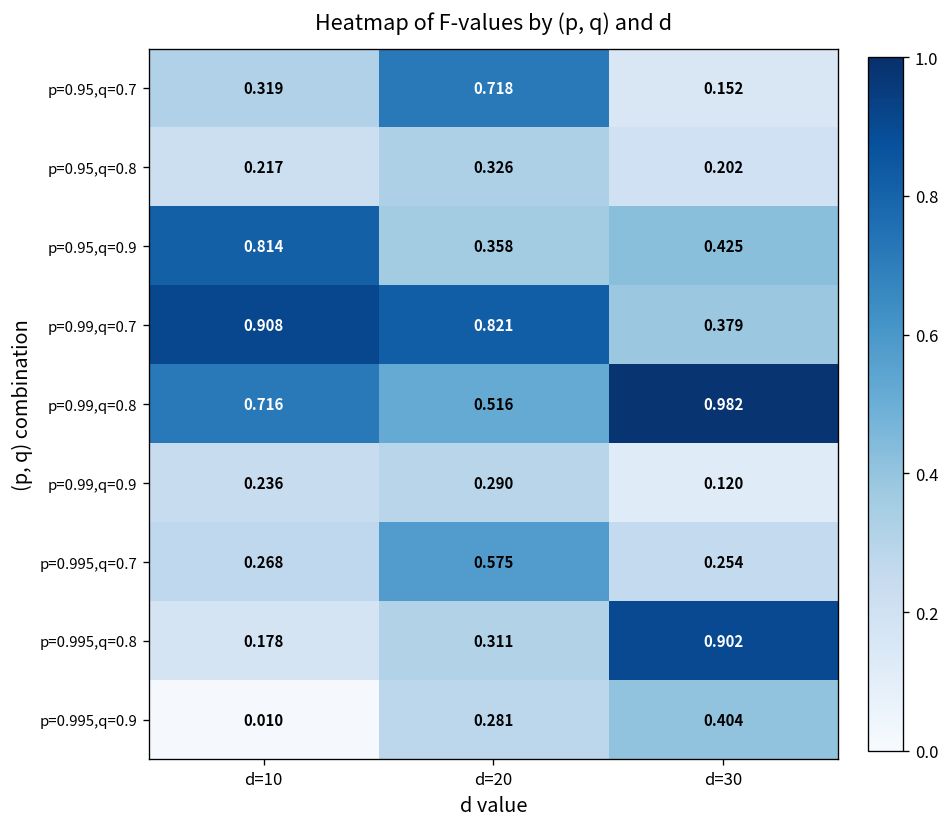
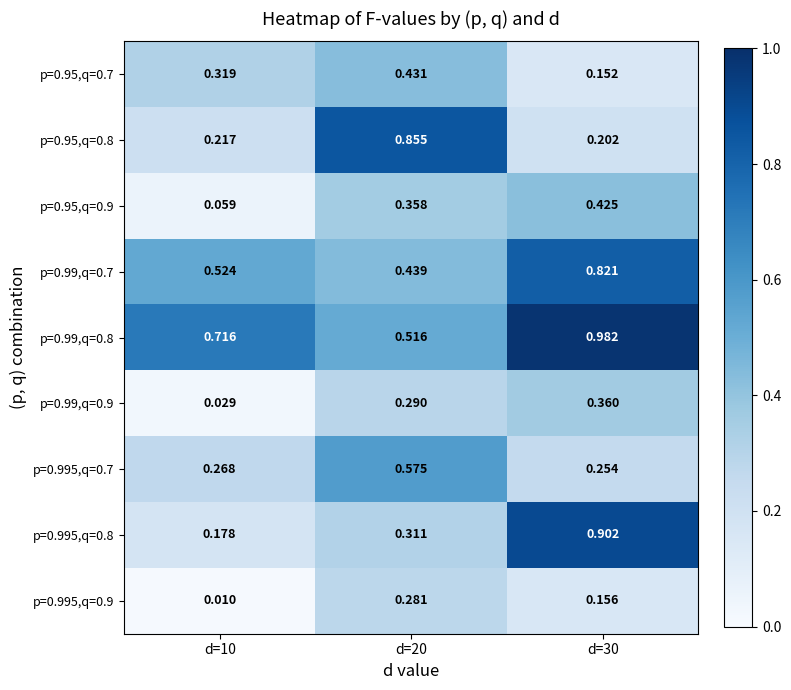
  {
    "p=0.95,q=0.7": {
      "d=10": 0.319,
-     "d=20": 0.718,
+     "d=20": 0.431,
      "d=30": 0.152
    },
    "p=0.95,q=0.8": {
      "d=10": 0.217,
-     "d=20": 0.326,
+     "d=20": 0.855,
      "d=30": 0.202
    },
    "p=0.95,q=0.9": {
-     "d=10": 0.814,
+     "d=10": 0.059,
      "d=20": 0.358,
      "d=30": 0.425
    },
    "p=0.99,q=0.7": {
-     "d=10": 0.908,
-     "d=20": 0.821,
-     "d=30": 0.379
+     "d=10": 0.524,
+     "d=20": 0.439,
+     "d=30": 0.821
    },
    "p=0.99,q=0.8": {
      "d=10": 0.716,
      "d=20": 0.516,
      "d=30": 0.982
    },
    "p=0.99,q=0.9": {
-     "d=10": 0.236,
+     "d=10": 0.029,
      "d=20": 0.290,
-     "d=30": 0.120
+     "d=30": 0.360
    },
    "p=0.995,q=0.7": {
      "d=10": 0.268,
      "d=20": 0.575,
      "d=30": 0.254
    },
    "p=0.995,q=0.8": {
      "d=10": 0.178,
      "d=20": 0.311,
      "d=30": 0.902
    },
    "p=0.995,q=0.9": {
      "d=10": 0.010,
      "d=20": 0.281,
-     "d=30": 0.404
+     "d=30": 0.156
    }
  }
